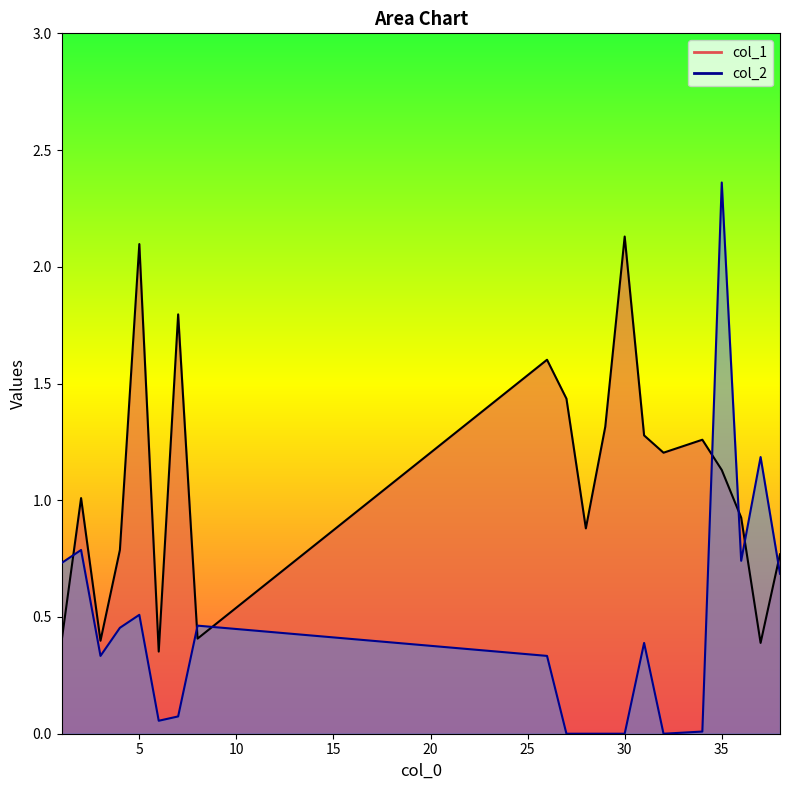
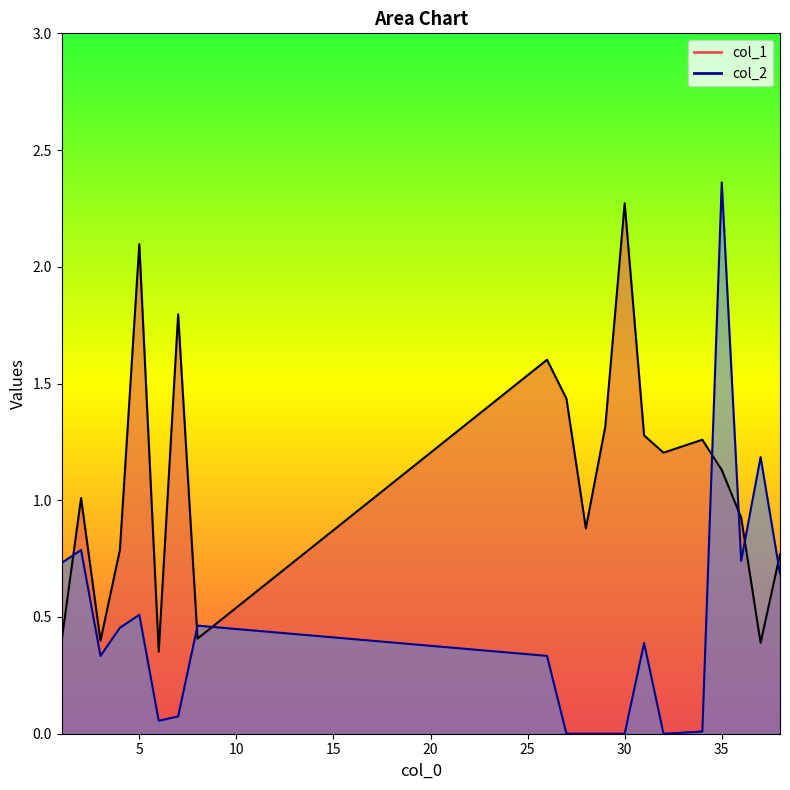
  {
    "col_1": {
      "5": 2.10,
-     "30": 2.13,
+     "30": 2.27,
      "35": 1.13
    }
  }
